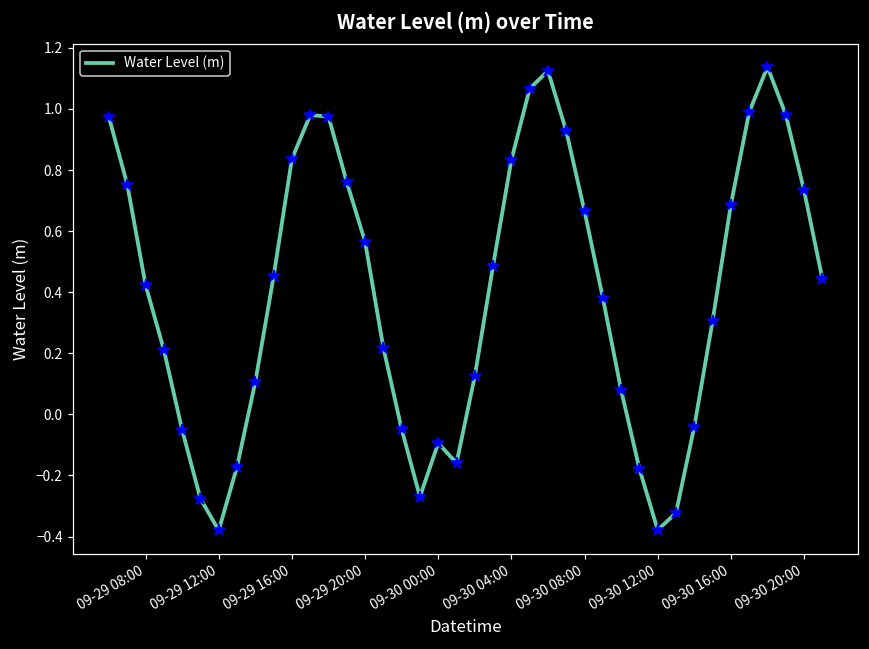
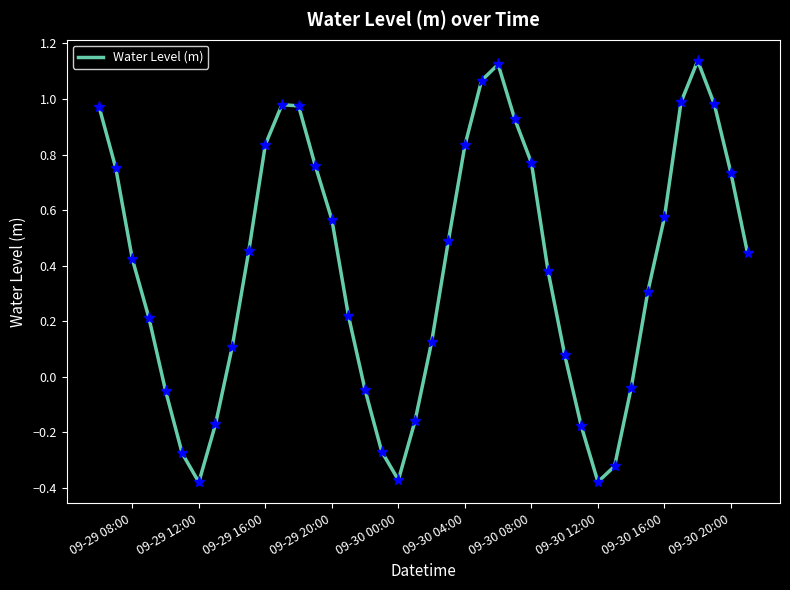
  {
    "09-29 08:00": 0.42,
    "09-29 12:00": -0.38,
    "09-29 16:00": 0.84,
    "09-29 20:00": 0.57,
-   "09-30 00:00": -0.09,
+   "09-30 00:00": -0.37,
    "09-30 04:00": 0.83,
-   "09-30 08:00": 0.66,
+   "09-30 08:00": 0.77,
    "09-30 12:00": -0.38,
-   "09-30 16:00": 0.69,
+   "09-30 16:00": 0.57,
    "09-30 20:00": 0.73
  }
